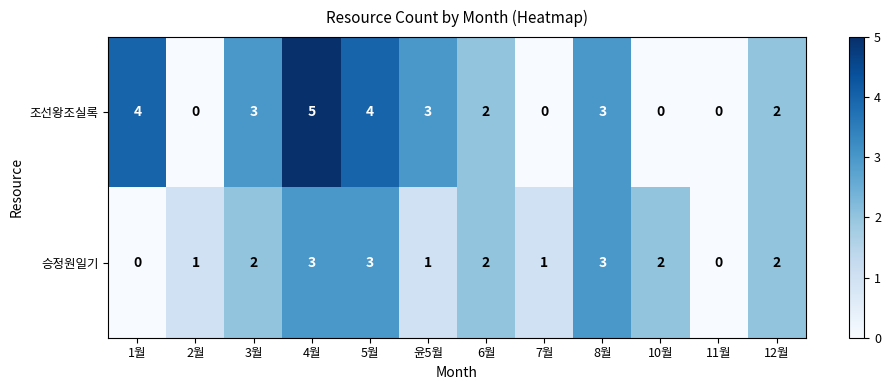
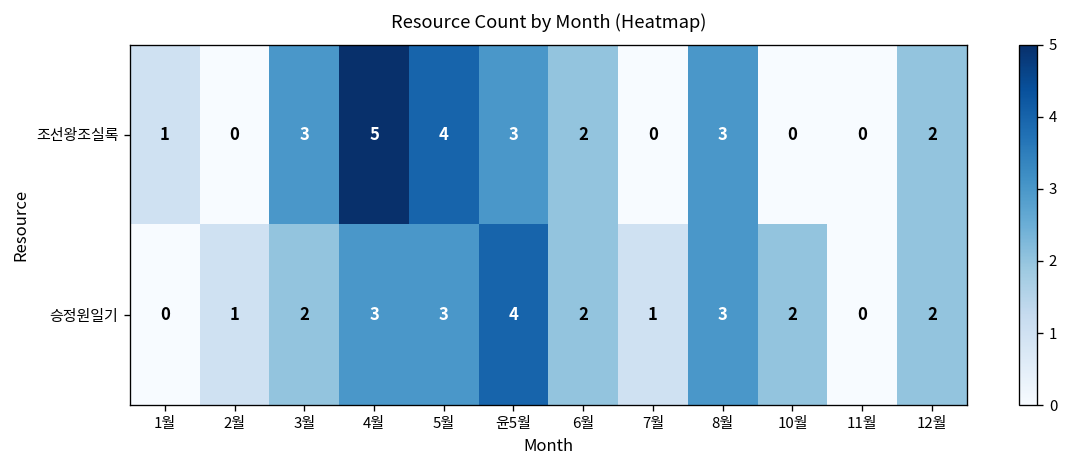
  {
    "조선왕조실록": {
-     "1월": 4,
+     "1월": 1,
      "2월": 0,
      "3월": 3,
      "4월": 5,
      "5월": 4,
      "윤5월": 3,
      "6월": 2,
      "7월": 0,
      "8월": 3,
      "10월": 0,
      "11월": 0,
      "12월": 2
    },
    "승정원일기": {
      "1월": 0,
      "2월": 1,
      "3월": 2,
      "4월": 3,
      "5월": 3,
-     "윤5월": 1,
+     "윤5월": 4,
      "6월": 2,
      "7월": 1,
      "8월": 3,
      "10월": 2,
      "11월": 0,
      "12월": 2
    }
  }
